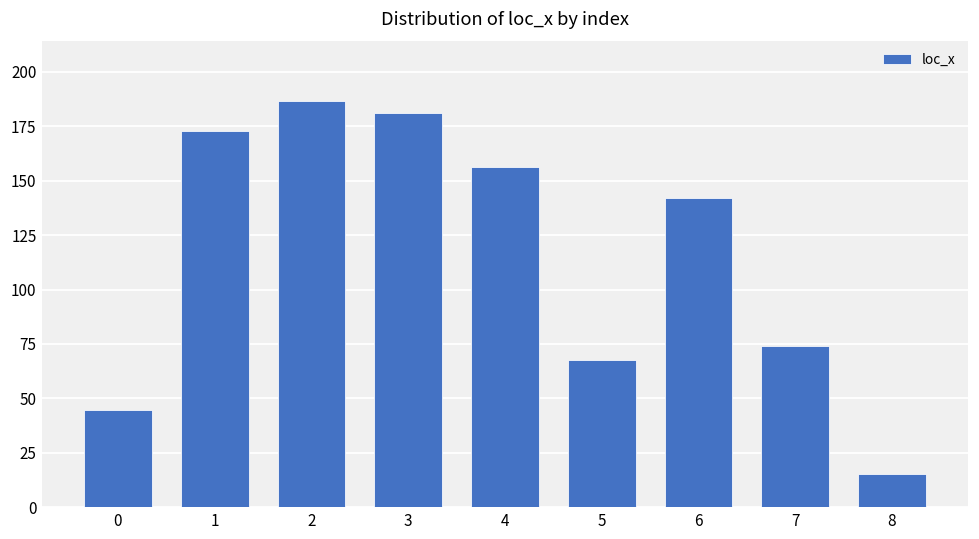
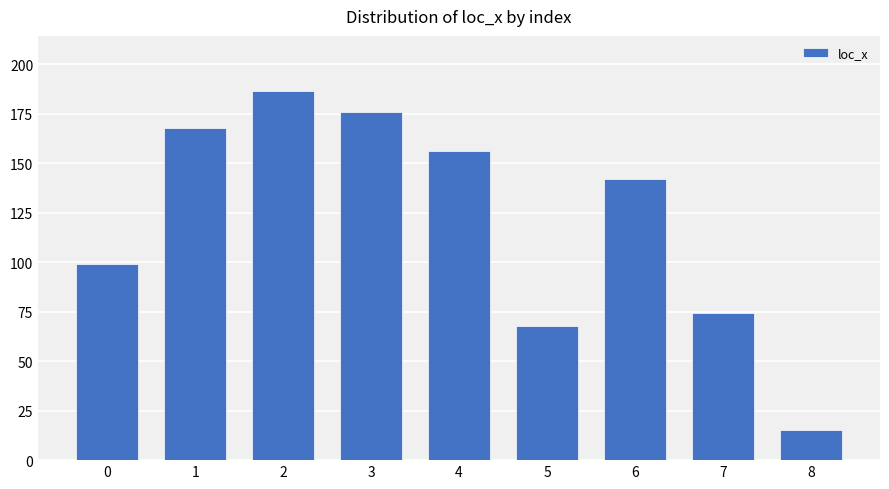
  {
-   "0": 45,
-   "1": 173,
+   "0": 99,
+   "1": 168,
    "2": 186,
-   "3": 181,
+   "3": 176,
    "4": 156,
    "5": 68,
    "6": 142,
    "7": 74,
    "8": 15
  }
